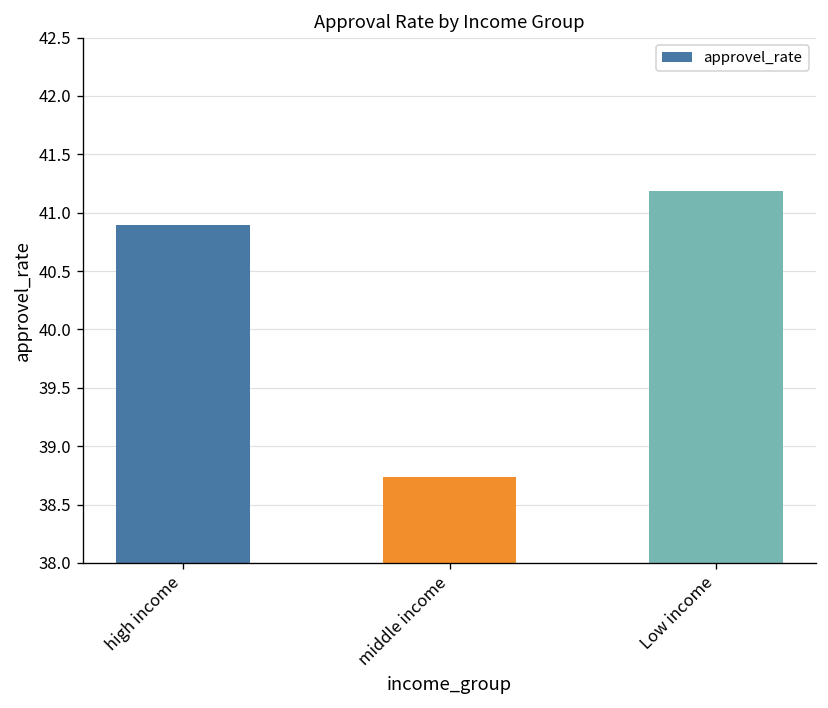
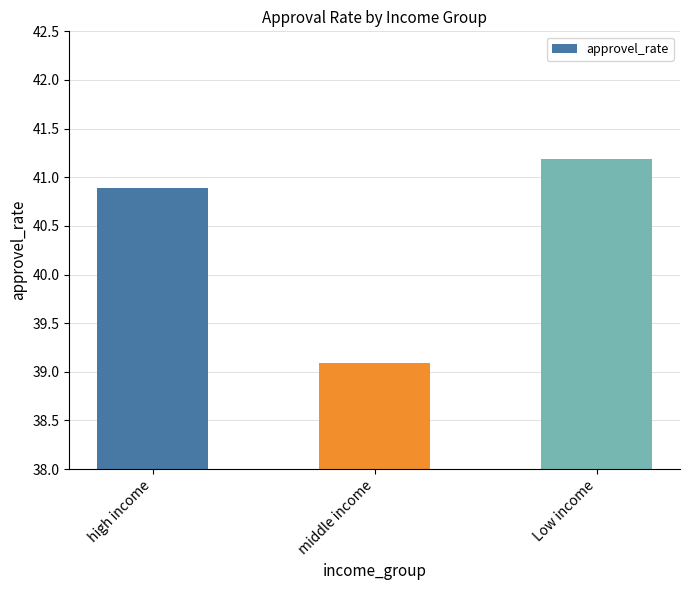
  {
    "high income": 40.9,
-   "middle income": 38.7,
+   "middle income": 39.1,
    "Low income": 41.2
  }
